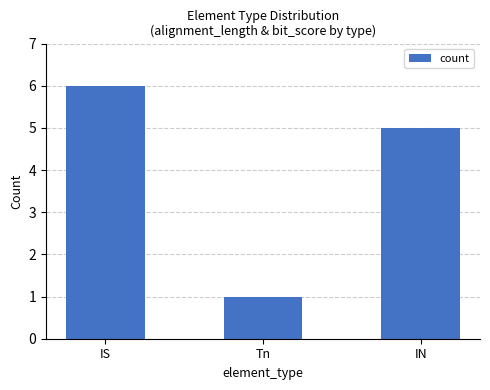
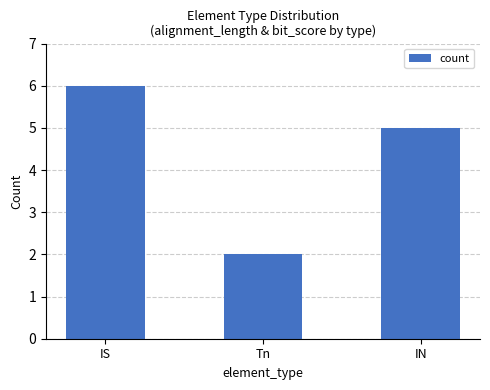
  {
    "IS": 6,
-   "Tn": 1,
+   "Tn": 2,
    "IN": 5
  }
